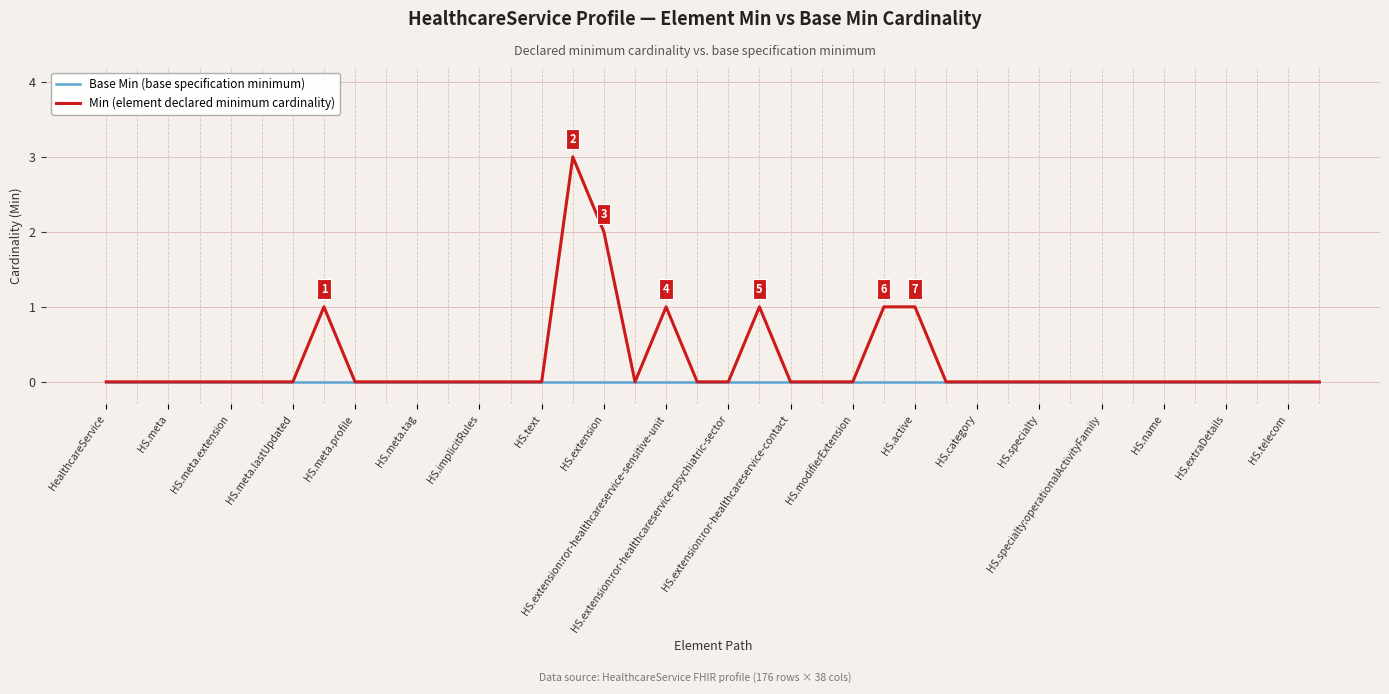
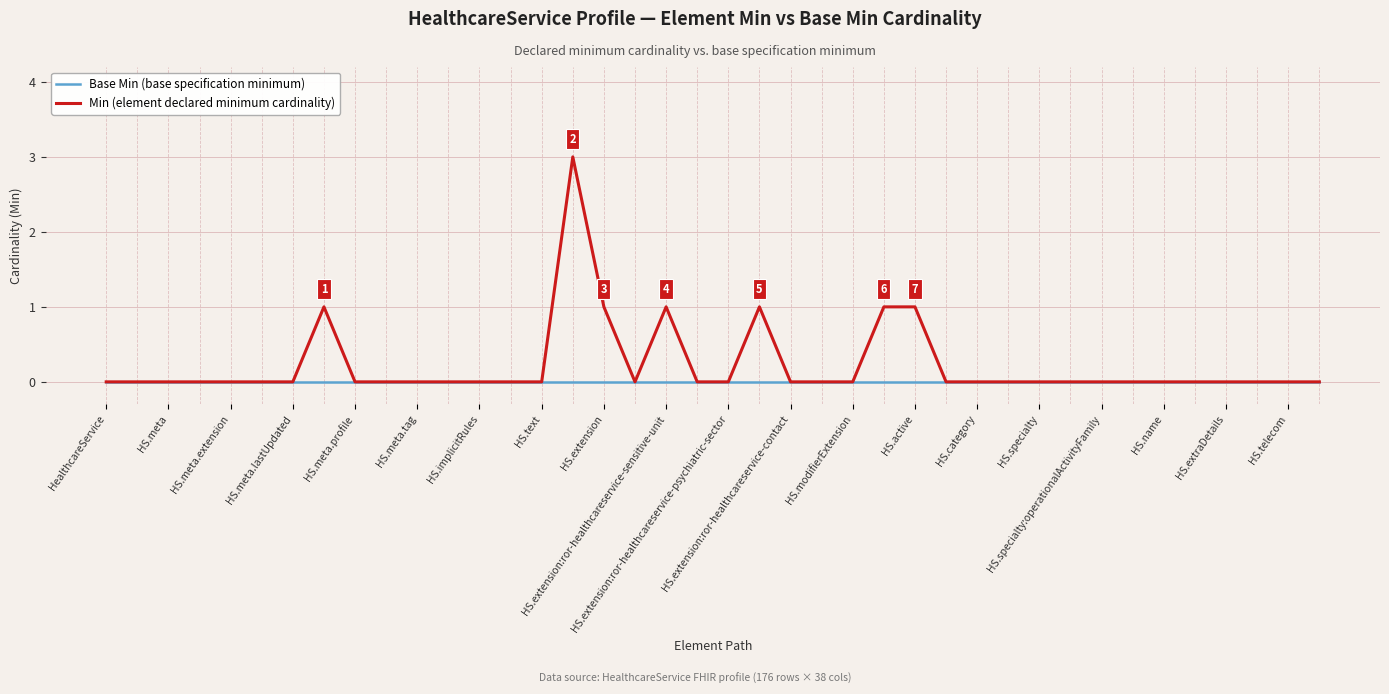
  {
    "Base Min (base specification minimum)": {
      "HS.extension": 0,
      "HS.extension:ror-healthcareservice-sensitive-unit": 0,
      "HS.active": 0
    },
    "Min (element declared minimum cardinality)": {
-     "HS.extension": 2
+     "HS.extension": 1
    }
  }
